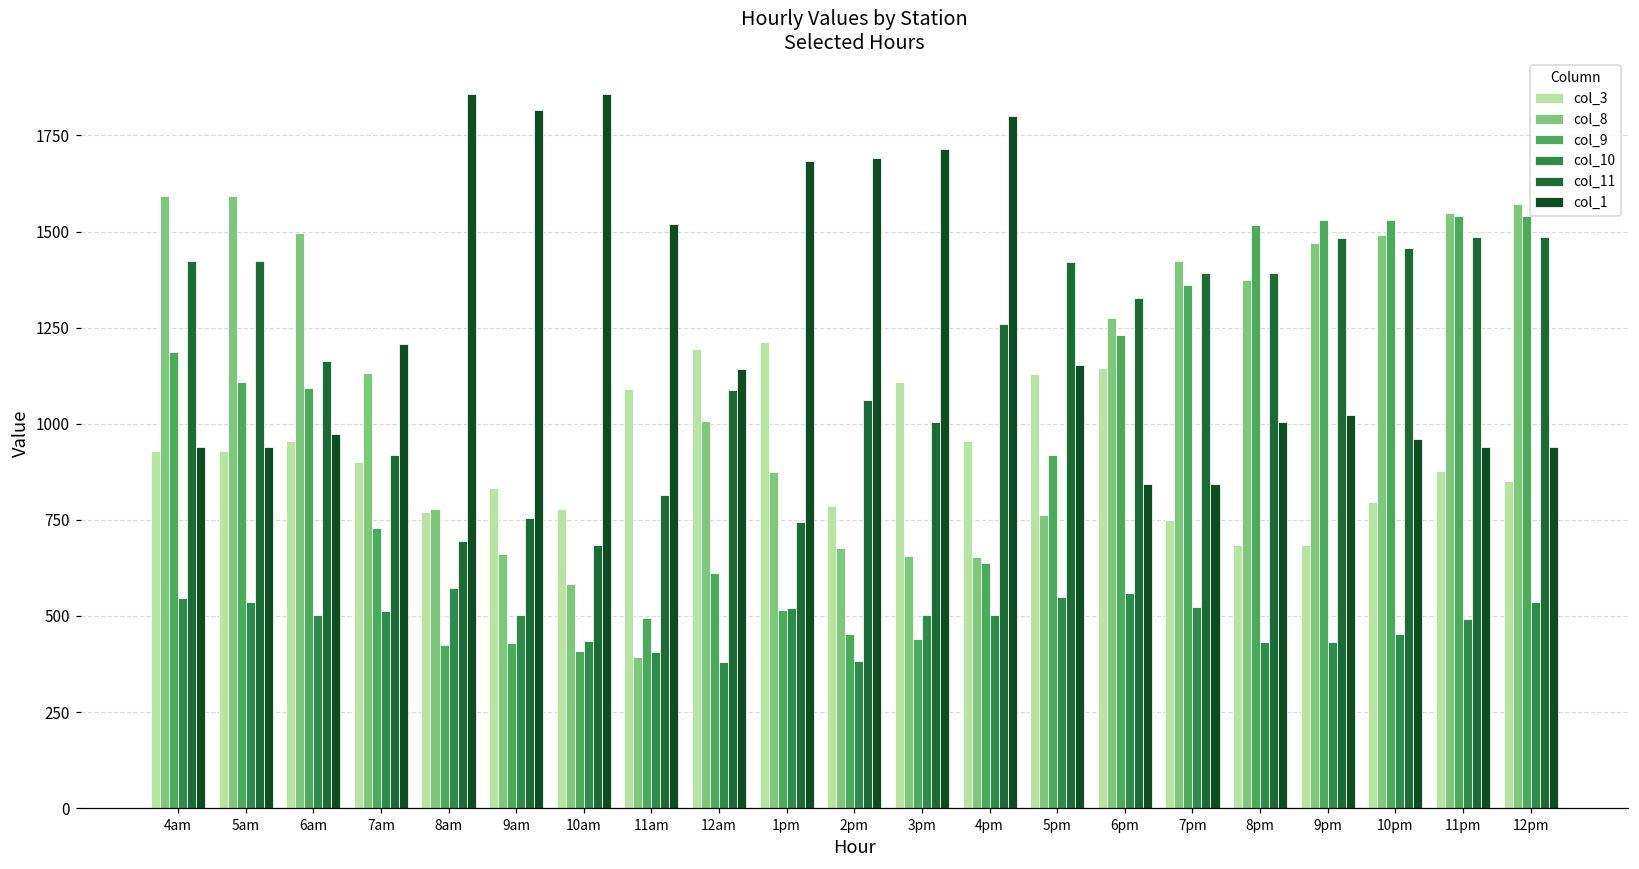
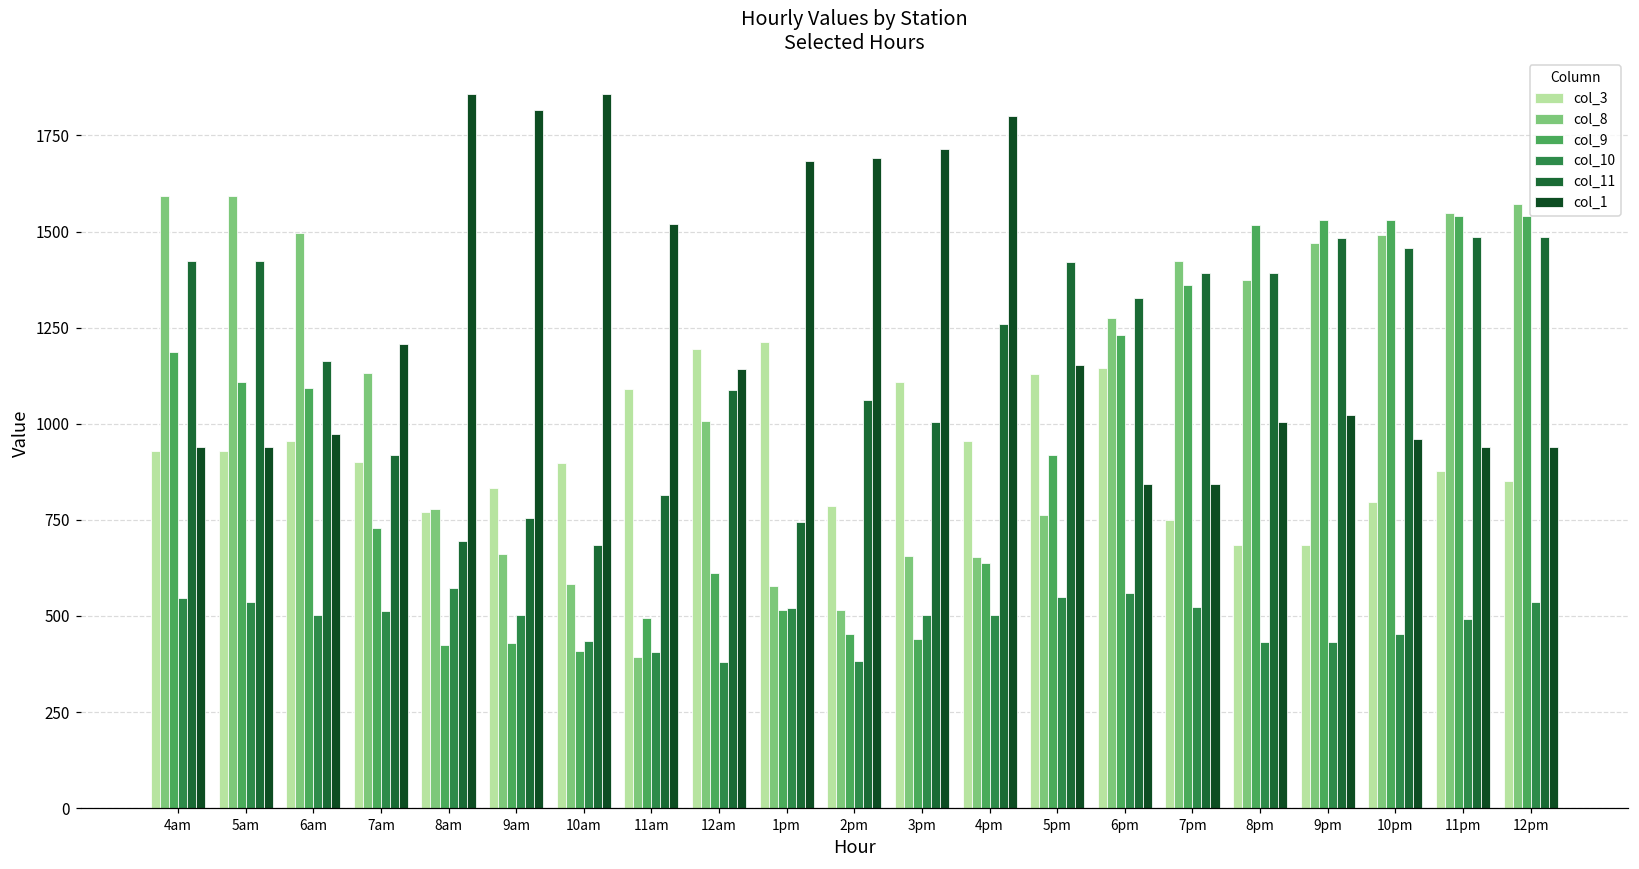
  {
    "col_3": {
      "4am": 930,
      "5am": 930,
      "6am": 960,
      "7am": 900,
      "8am": 770,
      "9am": 830,
-     "10am": 780,
+     "10am": 900,
      "11am": 1090,
      "12am": 1190,
      "1pm": 1210,
      "2pm": 790,
      "3pm": 1110,
      "4pm": 960,
      "5pm": 1130,
      "6pm": 1140,
      "7pm": 750,
      "8pm": 680,
      "9pm": 680,
      "10pm": 800,
      "11pm": 880,
      "12pm": 850
    },
    "col_8": {
      "4am": 1590,
      "5am": 1590,
      "6am": 1500,
      "7am": 1130,
      "8am": 780,
      "9am": 660,
      "10am": 580,
      "11am": 390,
      "12am": 1010,
-     "1pm": 870,
-     "2pm": 680,
+     "1pm": 580,
+     "2pm": 520,
      "3pm": 660,
      "4pm": 650,
      "5pm": 760,
      "6pm": 1270,
      "7pm": 1420,
      "8pm": 1370,
      "9pm": 1470,
      "10pm": 1490,
      "11pm": 1550,
      "12pm": 1570
    }
  }
